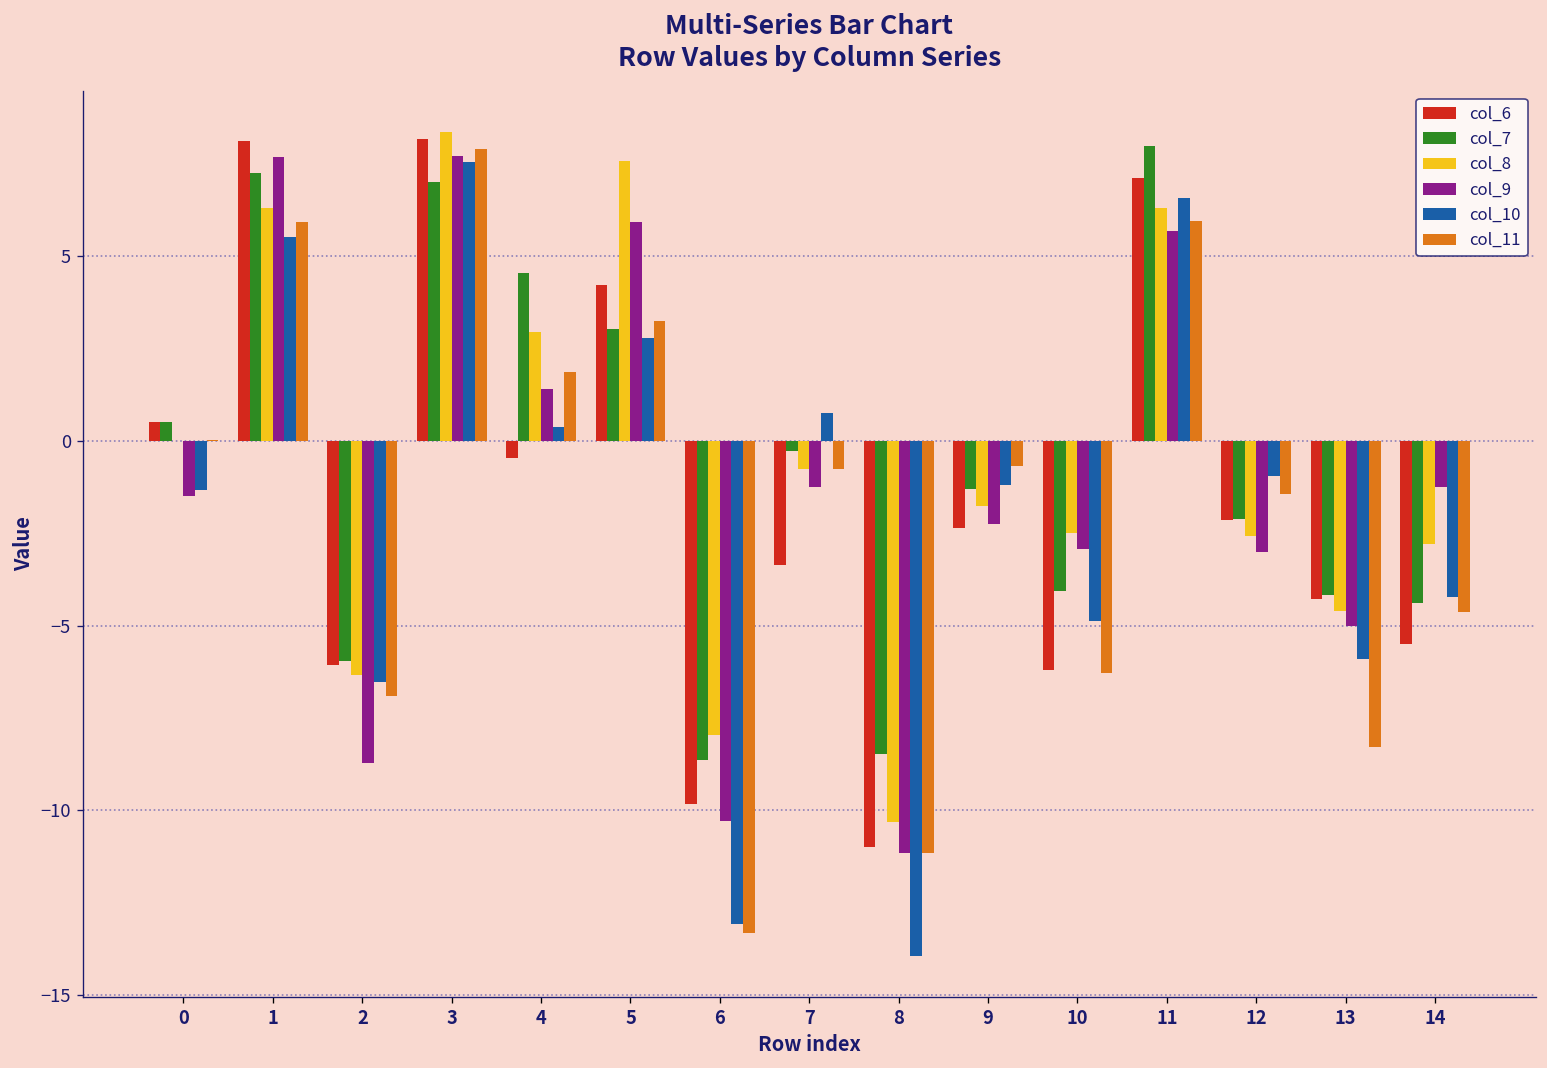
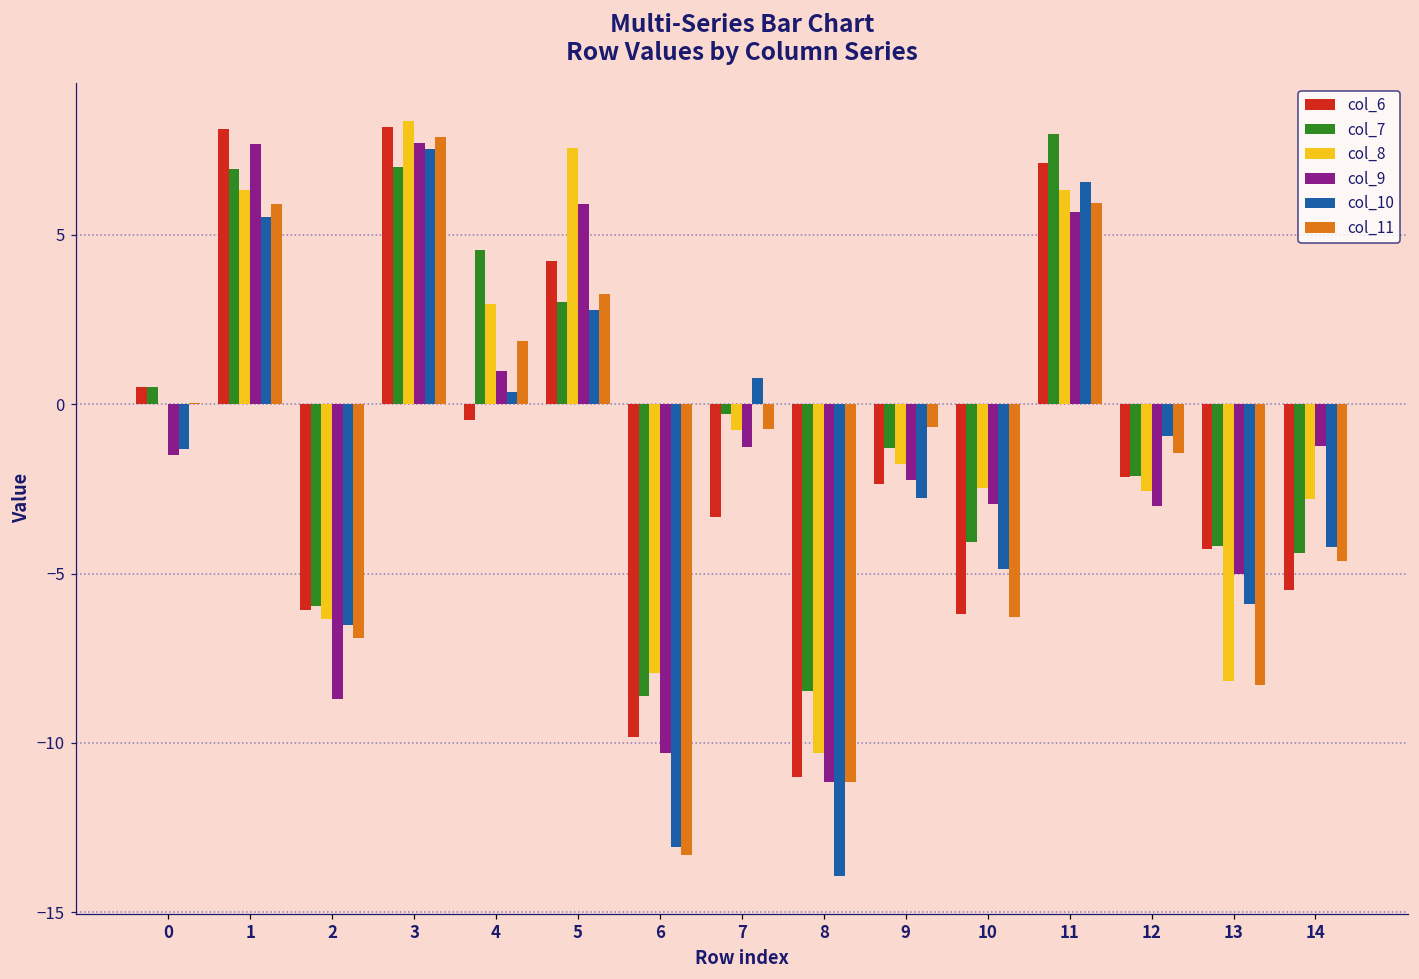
  {
    "col_6": {
      "0": 0.5,
      "1": 8.1,
      "2": -6.1,
      "3": 8.2,
      "4": -0.5,
      "5": 4.2,
      "6": -9.8,
      "7": -3.3,
      "8": -11.0,
      "9": -2.3,
      "10": -6.2,
      "11": 7.1,
      "12": -2.2,
      "13": -4.3,
      "14": -5.5
    },
    "col_7": {
      "0": 0.5,
-     "1": 7.3,
+     "1": 6.9,
      "2": -6.0,
      "3": 7.0,
      "4": 4.5,
      "5": 3.0,
      "6": -8.6,
      "7": -0.3,
      "8": -8.5,
      "9": -1.3,
      "10": -4.1,
      "11": 8.0,
      "12": -2.1,
      "13": -4.2,
      "14": -4.4
    },
    "col_8": {
      "1": 6.3,
      "2": -6.3,
      "3": 8.4,
      "4": 3.0,
      "5": 7.6,
      "6": -7.9,
      "7": -0.8,
      "8": -10.3,
      "9": -1.8,
      "10": -2.5,
      "11": 6.3,
      "12": -2.6,
-     "13": -4.6,
+     "13": -8.2,
      "14": -2.8
    },
    "col_9": {
      "0": -1.5,
      "1": 7.7,
      "2": -8.7,
      "3": 7.7,
-     "4": 1.4,
+     "4": 1.0,
      "5": 5.9,
      "6": -10.3,
      "7": -1.3,
      "8": -11.2,
      "9": -2.2,
      "10": -2.9,
      "11": 5.7,
      "12": -3.0,
      "13": -5.0,
      "14": -1.2
    },
    "col_10": {
      "0": -1.3,
      "1": 5.5,
      "2": -6.5,
      "3": 7.5,
      "4": 0.4,
      "5": 2.8,
      "6": -13.1,
      "7": 0.8,
      "8": -13.9,
-     "9": -1.2,
+     "9": -2.8,
      "10": -4.9,
      "11": 6.6,
      "12": -1.0,
      "13": -5.9,
      "14": -4.2
    },
    "col_11": {
      "1": 5.9,
      "2": -6.9,
      "3": 7.9,
      "4": 1.9,
      "5": 3.2,
      "6": -13.3,
      "7": -0.7,
      "8": -11.2,
      "9": -0.7,
      "10": -6.3,
      "11": 5.9,
      "12": -1.4,
      "13": -8.3,
      "14": -4.6
    }
  }
